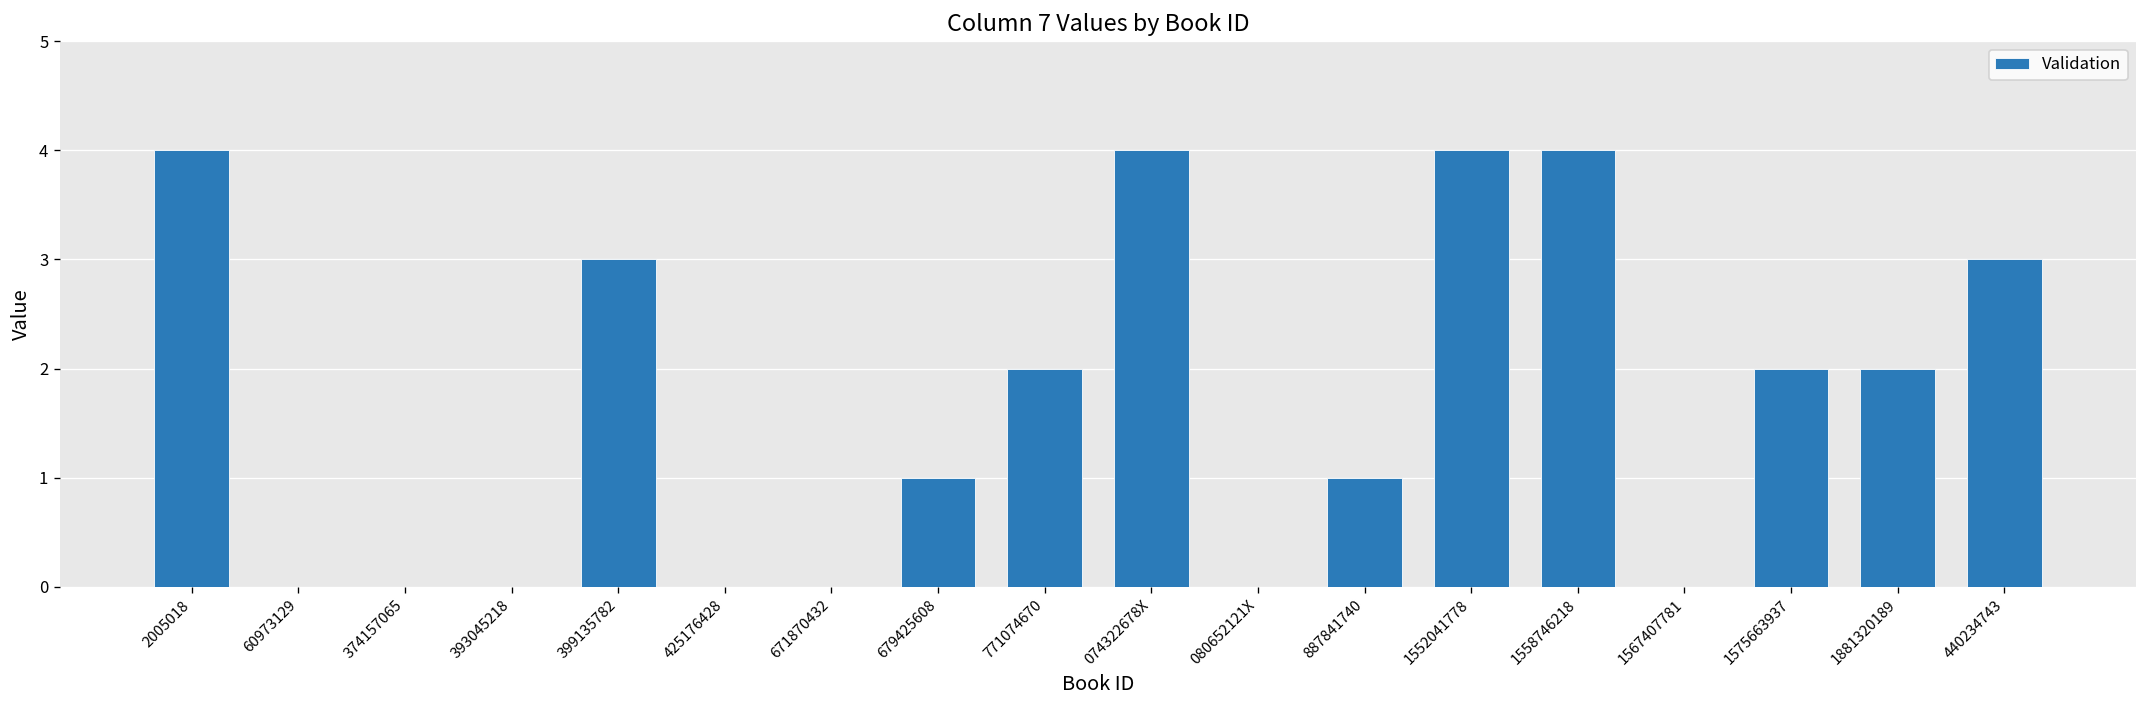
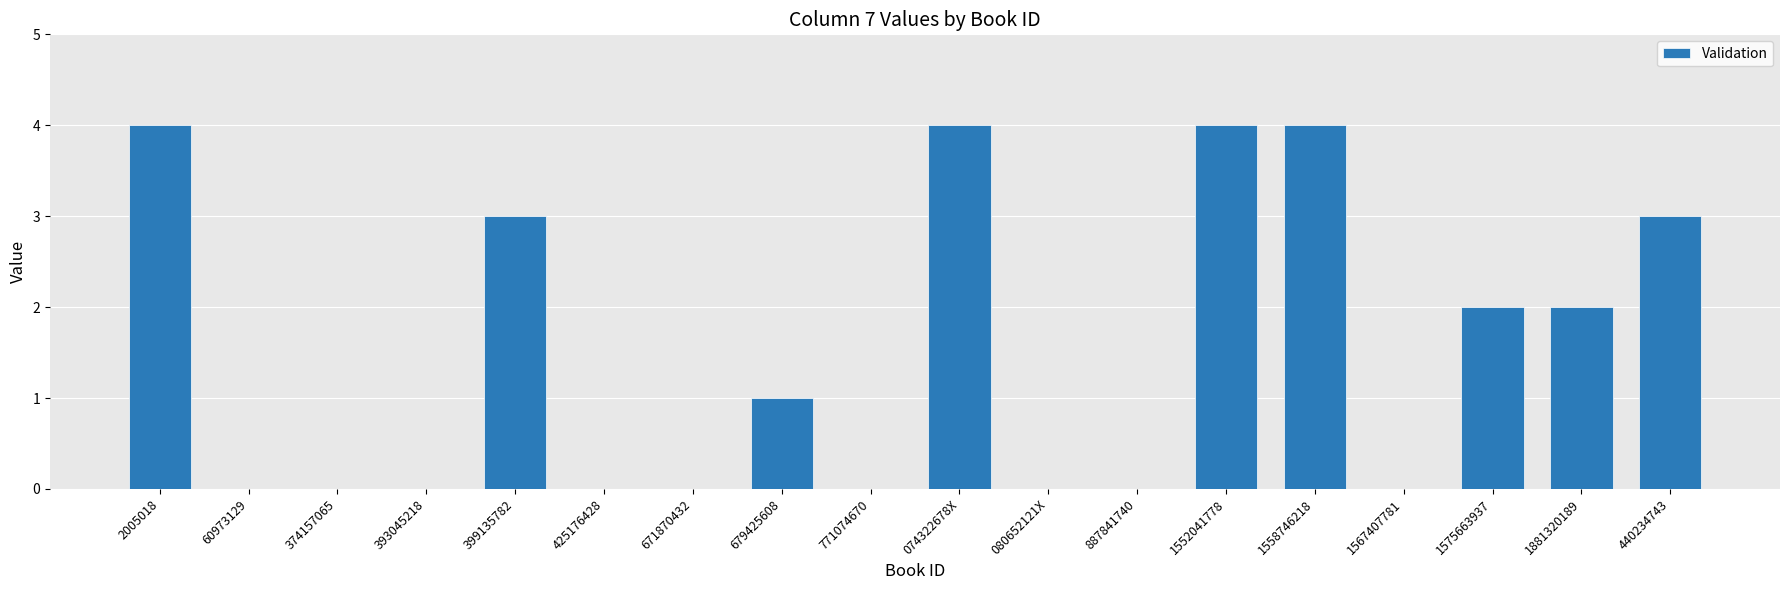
  {
    "2005018": 4,
    "60973129": 0,
    "374157065": 0,
    "393045218": 0,
    "399135782": 3,
    "425176428": 0,
    "671870432": 0,
    "679425608": 1,
-   "771074670": 2,
+   "771074670": 0,
    "074322678X": 4,
    "080652121X": 0,
-   "887841740": 1,
+   "887841740": 0,
    "1552041778": 4,
    "1558746218": 4,
    "1567407781": 0,
    "1575663937": 2,
    "1881320189": 2,
    "440234743": 3
  }
